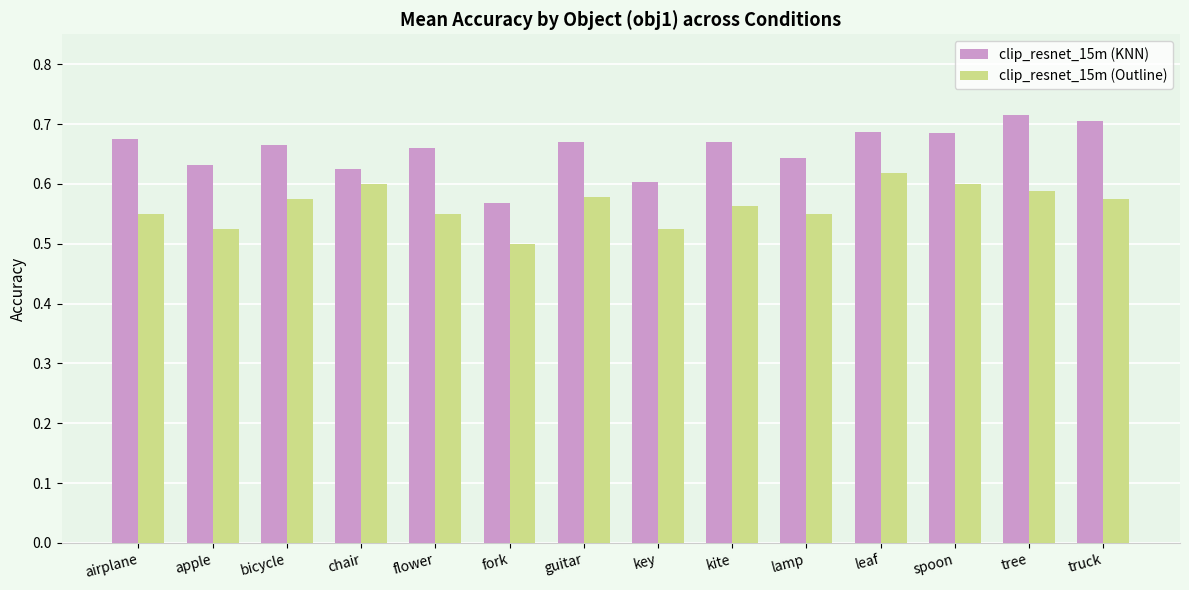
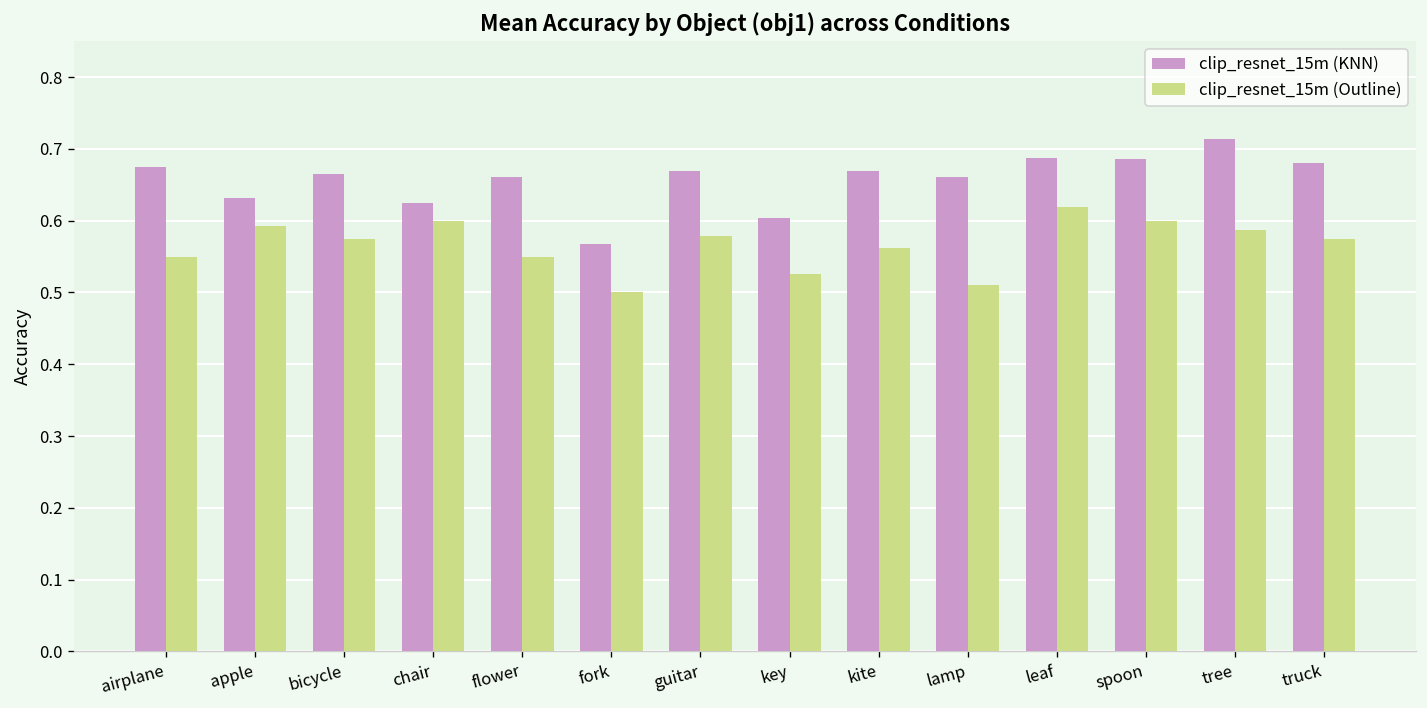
  {
    "clip_resnet_15m (KNN)": {
      "airplane": 0.68,
      "apple": 0.63,
      "bicycle": 0.67,
      "chair": 0.63,
      "flower": 0.66,
      "fork": 0.57,
      "guitar": 0.67,
      "key": 0.60,
      "kite": 0.67,
-     "lamp": 0.64,
+     "lamp": 0.66,
      "leaf": 0.69,
      "spoon": 0.69,
      "tree": 0.71,
-     "truck": 0.71
+     "truck": 0.68
    },
    "clip_resnet_15m (Outline)": {
      "airplane": 0.55,
-     "apple": 0.53,
+     "apple": 0.59,
      "bicycle": 0.58,
      "chair": 0.60,
      "flower": 0.55,
      "fork": 0.50,
      "guitar": 0.58,
      "key": 0.53,
      "kite": 0.56,
-     "lamp": 0.55,
+     "lamp": 0.51,
      "leaf": 0.62,
      "spoon": 0.60,
      "tree": 0.59,
      "truck": 0.58
    }
  }
